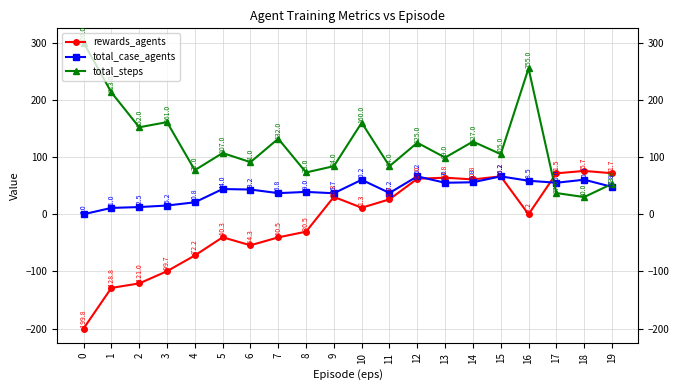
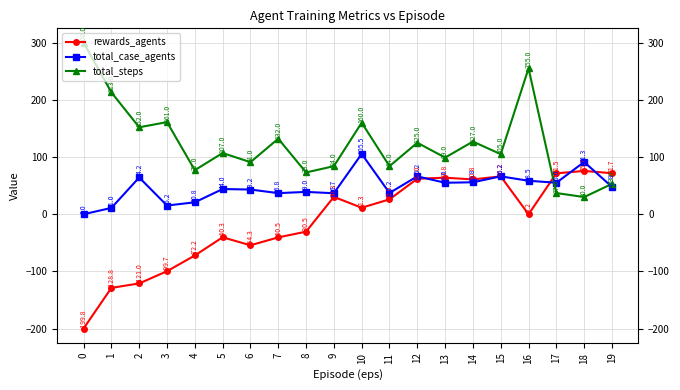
  {
    "rewards_agents": {
      "0": -199.8,
      "1": -128.8,
      "2": -121.0,
      "3": -99.7,
      "4": -72.2,
      "5": -40.3,
      "6": -54.3,
      "7": -40.5,
      "8": -30.5,
      "10": 11.3,
      "16": -0.2
    },
    "total_case_agents": {
      "0": 0.0,
      "1": 11.0,
-     "2": 12.5,
+     "2": 64.2,
      "3": 15.2,
      "4": 20.8,
      "5": 44.0,
      "6": 43.2,
      "7": 36.8,
      "8": 39.0,
-     "10": 60.2,
+     "10": 105.5,
      "16": 58.5,
-     "18": 60.3
+     "18": 91.3
    },
    "total_steps": {
      "2": 152.0,
      "3": 161.0,
      "4": 77.0,
      "5": 107.0,
      "6": 91.0,
      "7": 132.0,
      "8": 73.0,
      "9": 84.0,
      "10": 160.0,
      "11": 84.0,
      "12": 125.0,
      "13": 99.0,
      "14": 127.0,
      "15": 105.0,
      "16": 255.0,
      "18": 30.0
    }
  }
